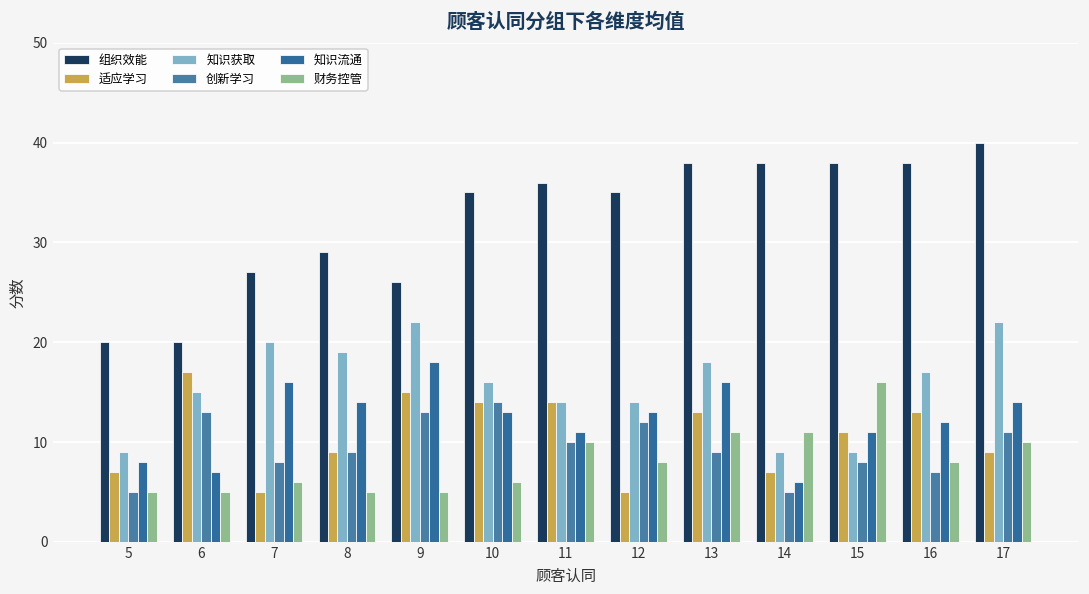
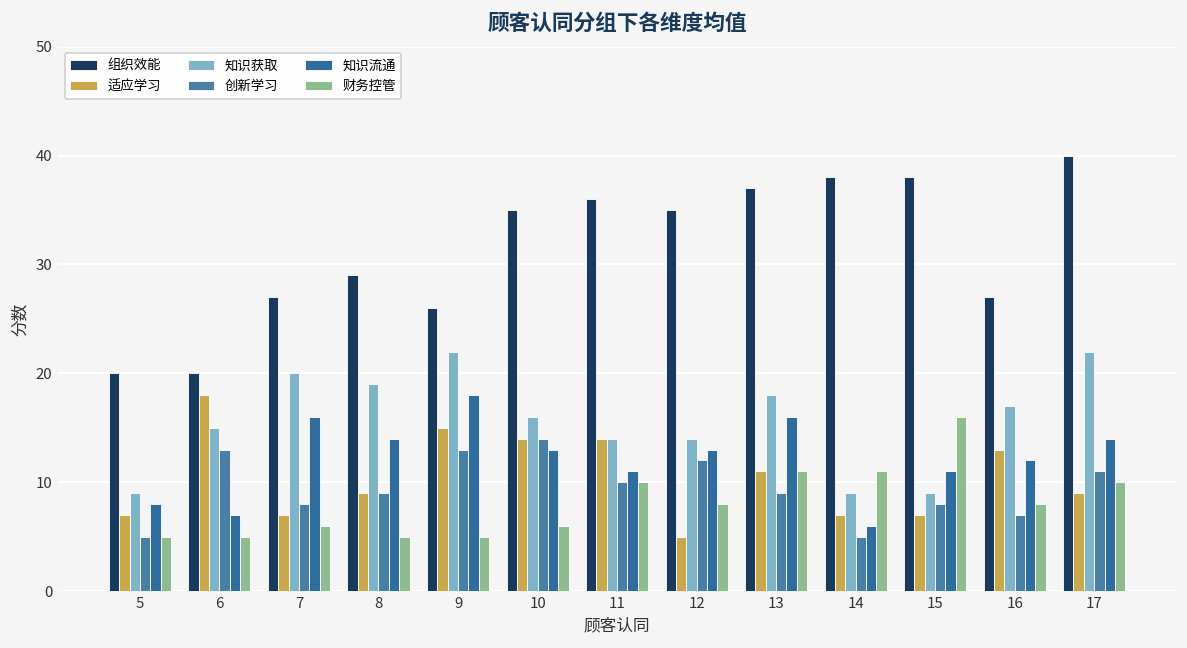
  {
    "组织效能": {
      "5": 20,
      "6": 20,
      "7": 27,
      "8": 29,
      "9": 26,
      "10": 35,
      "11": 36,
      "12": 35,
-     "13": 38,
+     "13": 37,
      "14": 38,
      "15": 38,
-     "16": 38,
+     "16": 27,
      "17": 40
    },
    "适应学习": {
      "5": 7,
-     "6": 17,
-     "7": 5,
+     "6": 18,
+     "7": 7,
      "8": 9,
      "9": 15,
      "10": 14,
      "11": 14,
      "12": 5,
-     "13": 13,
+     "13": 11,
      "14": 7,
-     "15": 11,
+     "15": 7,
      "16": 13,
      "17": 9
    }
  }
